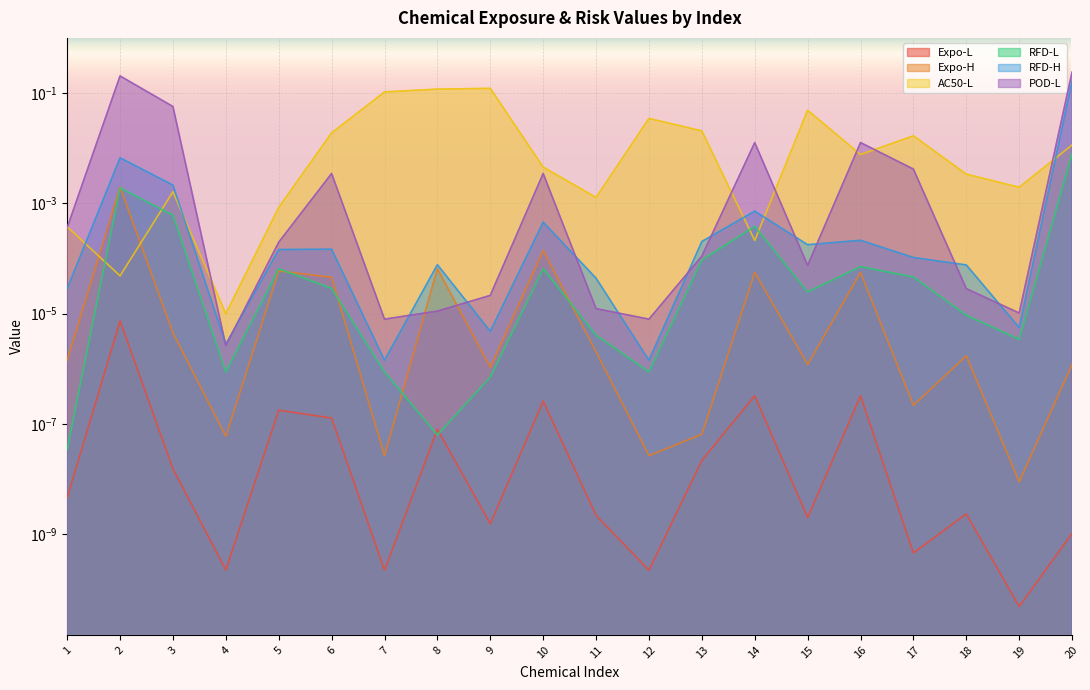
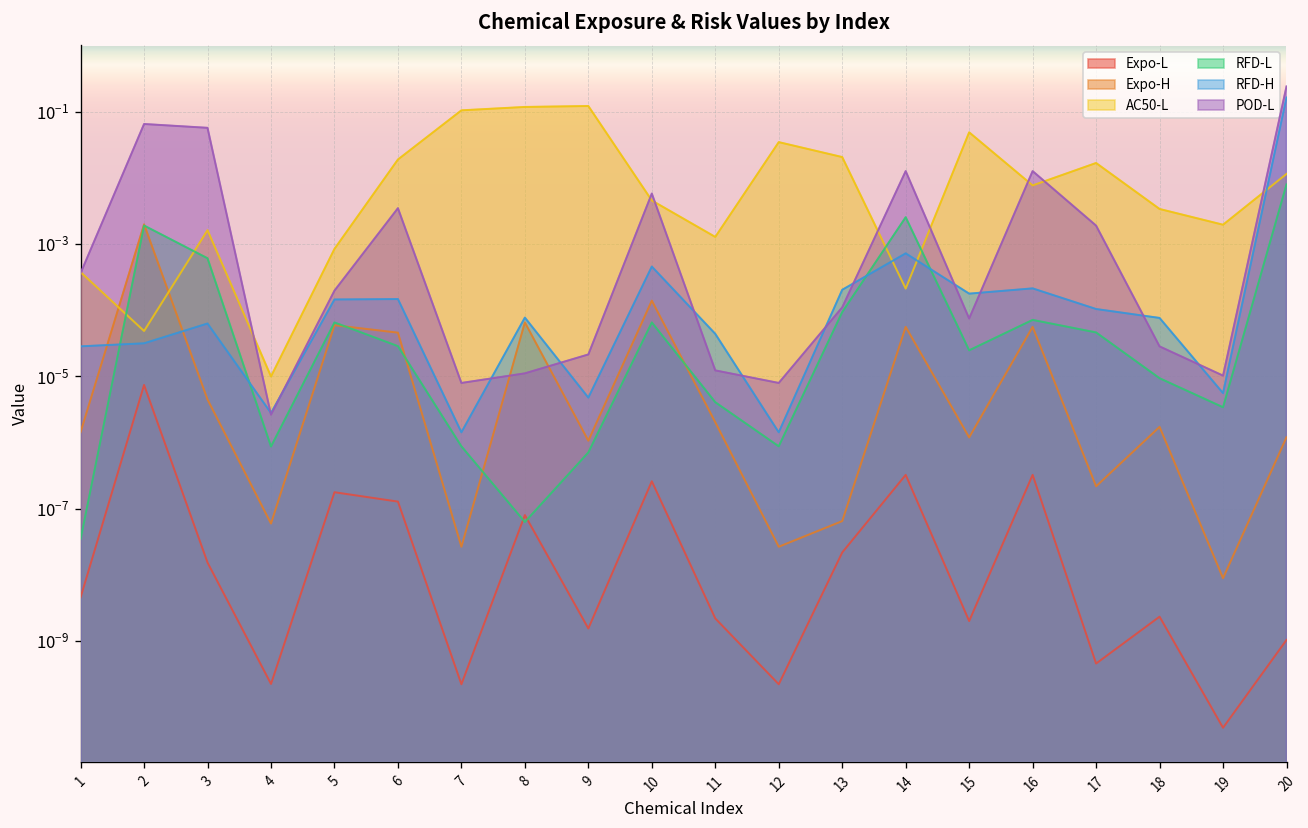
  {
    "RFD-L": {
      "1": 0.00000003,
      "3": 0.0006,
      "4": 0.0000009,
      "6": 0.00003,
      "7": 0.0000009,
      "8": 0.00000006,
      "9": 0.0000007,
      "10": 0.00006,
      "11": 0.000004,
      "12": 0.0000009,
      "13": 0.0001,
-     "14": 0.0004,
+     "14": 0.003,
      "15": 0.00002,
      "16": 0.00007,
      "17": 0.00005,
      "18": 0.000009,
      "19": 0.000003,
      "20": 0.008
    },
    "RFD-H": {
      "1": 0.00003,
-     "2": 0.007,
-     "3": 0.0021,
+     "2": 0.00003,
+     "3": 0.00006,
      "5": 0.00014,
      "6": 0.00015,
      "7": 0.0000014,
      "8": 0.00008,
      "9": 0.000005,
      "10": 0.0005,
      "11": 0.00004,
      "12": 0.0000014,
      "13": 0.00020,
      "14": 0.0007,
      "15": 0.00018,
      "16": 0.00021,
      "17": 0.00010,
      "18": 0.00008,
      "19": 0.000006,
      "20": 0.16
    },
    "POD-L": {
-     "2": 0.20,
+     "2": 0.06,
      "3": 0.06,
      "5": 0.0002,
      "6": 0.003,
      "7": 0.000008,
      "8": 0.000011,
      "9": 0.000021,
-     "10": 0.003,
+     "10": 0.006,
      "11": 0.000012,
      "12": 0.000008,
      "13": 0.0001,
      "14": 0.013,
      "15": 0.00007,
      "16": 0.013,
-     "17": 0.004,
+     "17": 0.0019,
      "18": 0.00003,
      "19": 0.000010,
      "20": 0.2
    }
  }
